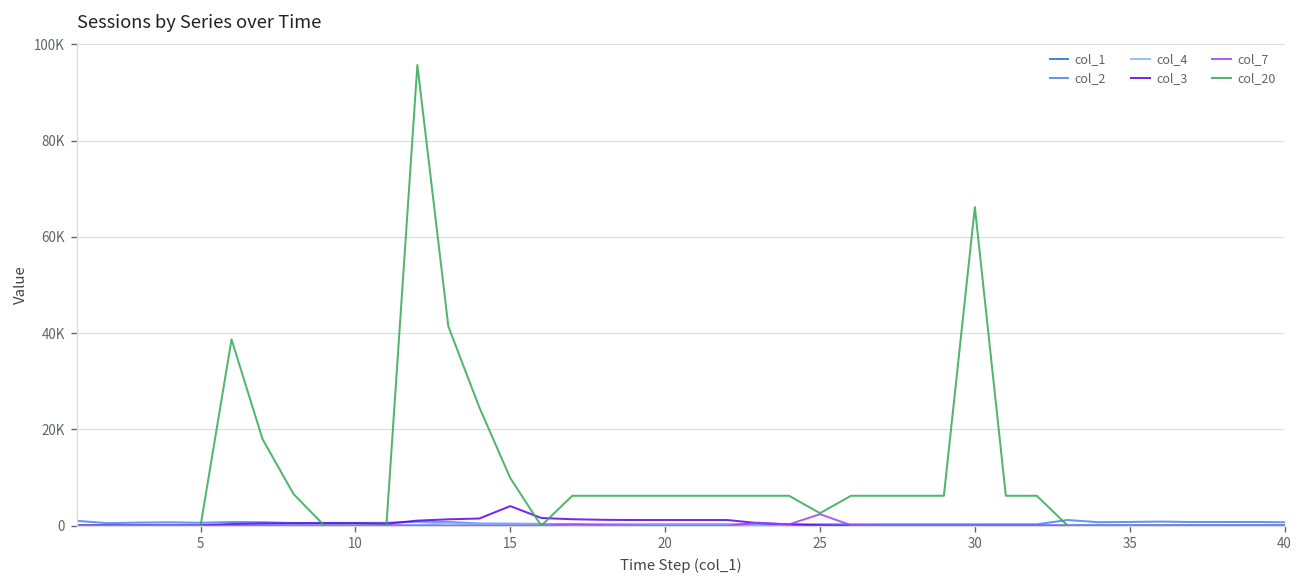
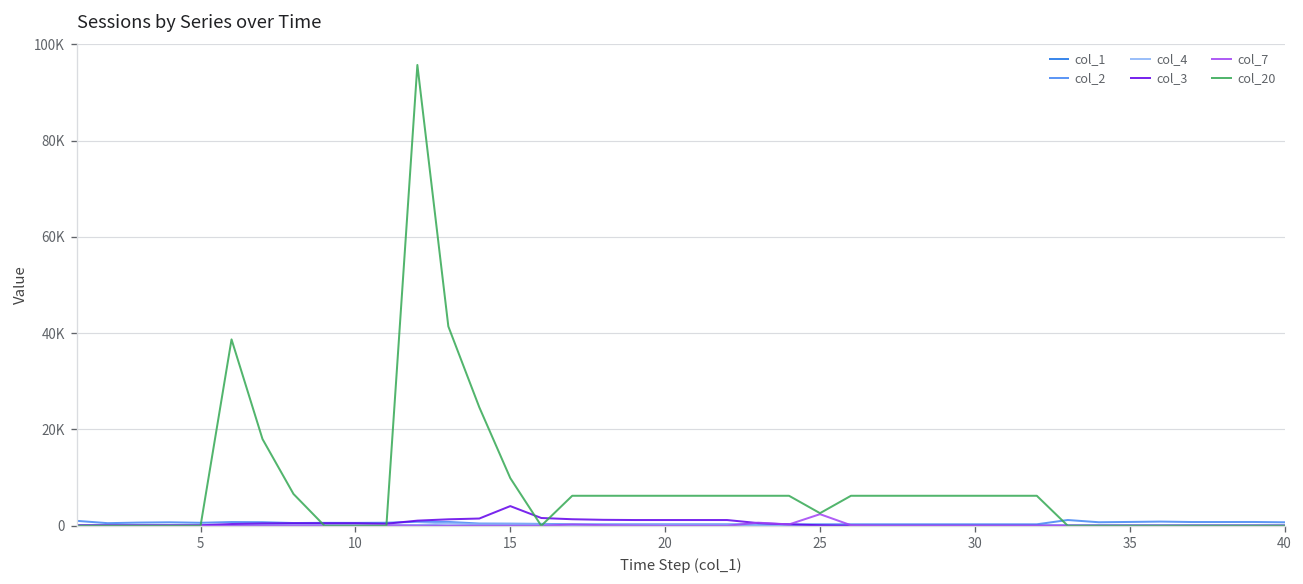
  {
    "col_3": {
      "15": 4000,
      "20": 1000
    },
    "col_20": {
      "15": 10000,
      "20": 6000,
-     "30": 66000
+     "30": 6000
    }
  }
